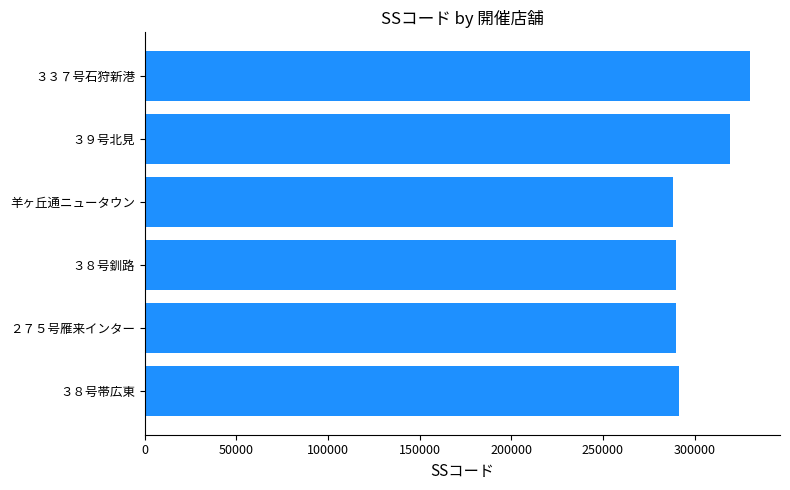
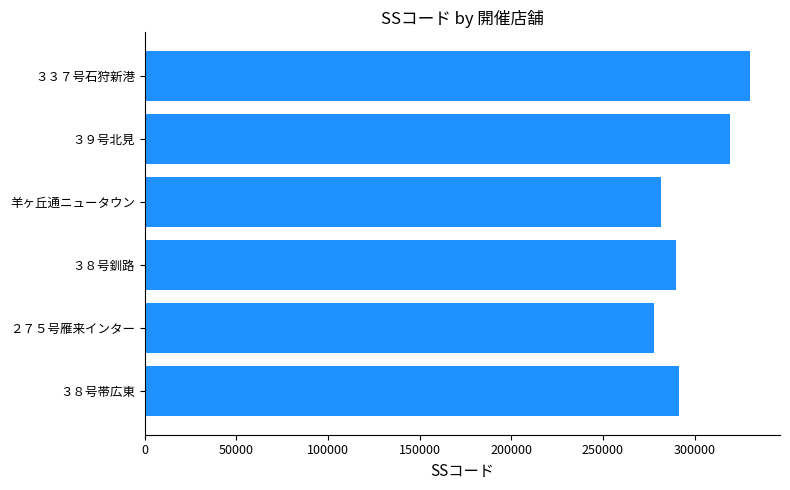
  {
    "３３７号石狩新港": 330000,
    "３９号北見": 320000,
-   "羊ヶ丘通ニュータウン": 288000,
+   "羊ヶ丘通ニュータウン": 282000,
    "３８号釧路": 290000,
-   "２７５号雁来インター": 290000,
+   "２７５号雁来インター": 278000,
    "３８号帯広東": 292000
  }
